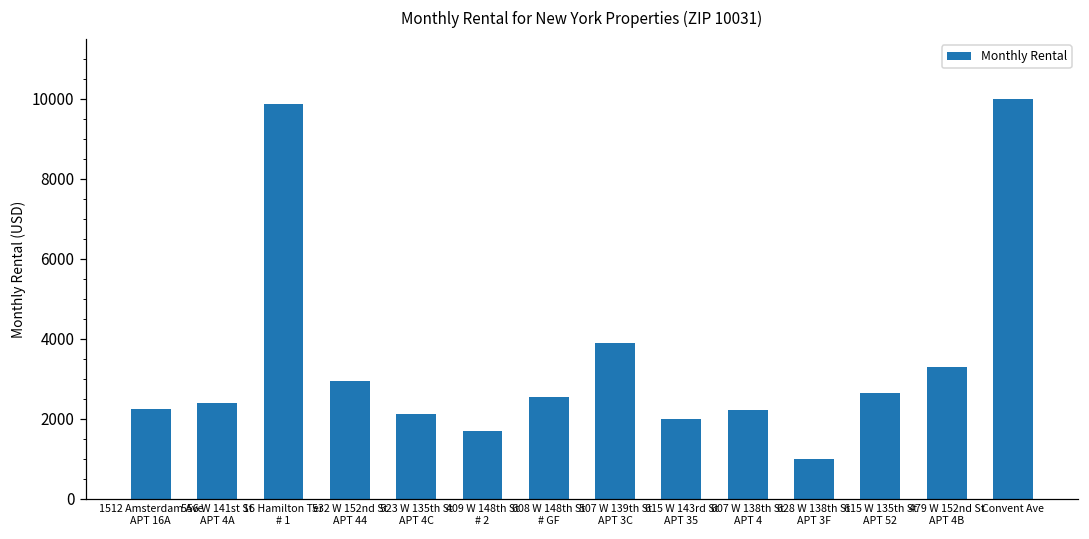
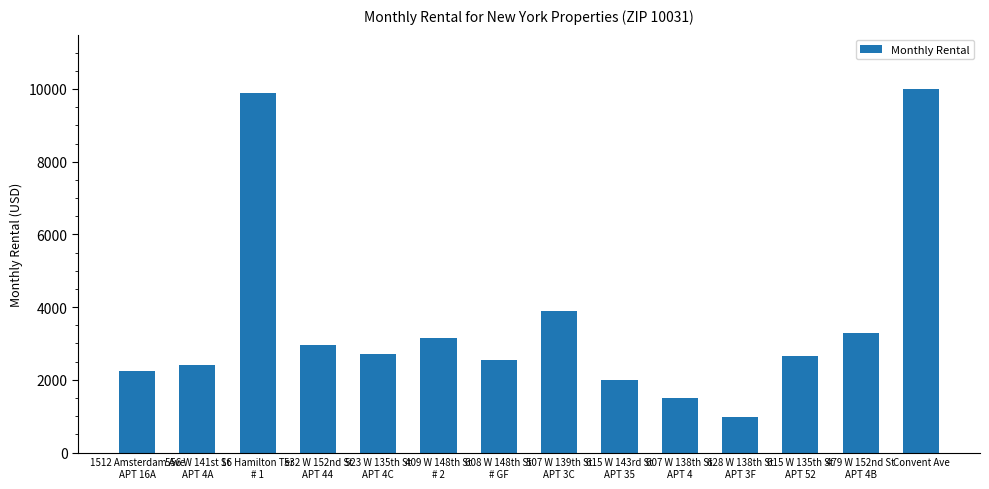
  {
    "16 Hamilton Ter # 1": 9900,
-   "523 W 135th St APT 4C": 2100,
-   "409 W 148th St # 2": 1700,
+   "523 W 135th St APT 4C": 2700,
+   "409 W 148th St # 2": 3200,
    "608 W 148th St # GF": 2500,
    "507 W 139th St APT 3C": 3900,
    "615 W 143rd St APT 35": 2000,
-   "607 W 138th St APT 4": 2200,
+   "607 W 138th St APT 4": 1500,
    "628 W 138th St APT 3F": 1000,
    "615 W 135th St APT 52": 2700,
    "479 W 152nd St APT 4B": 3300,
    "Convent Ave": 10000
  }
